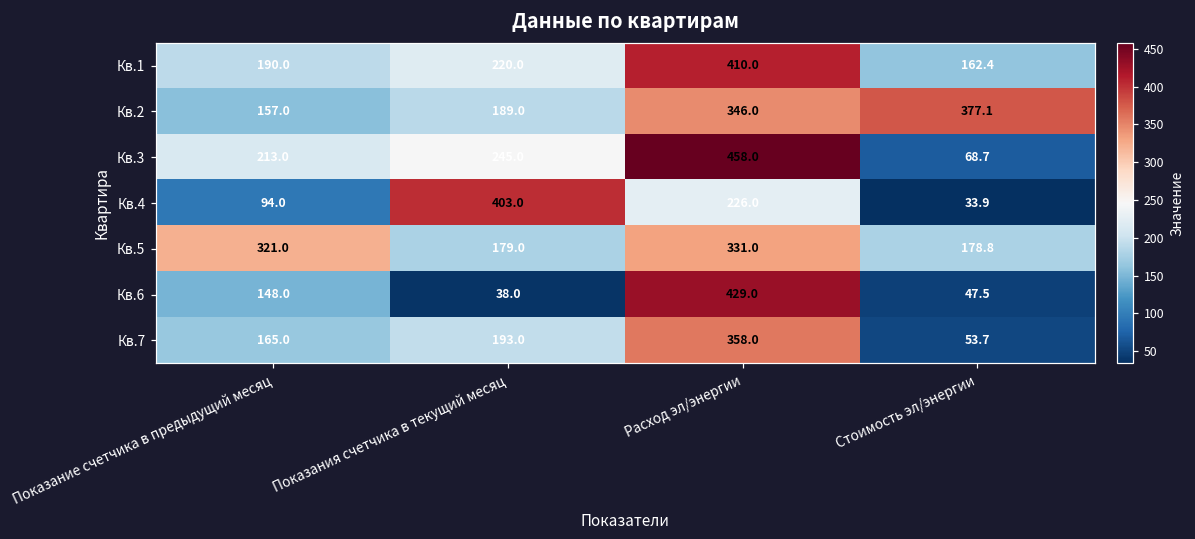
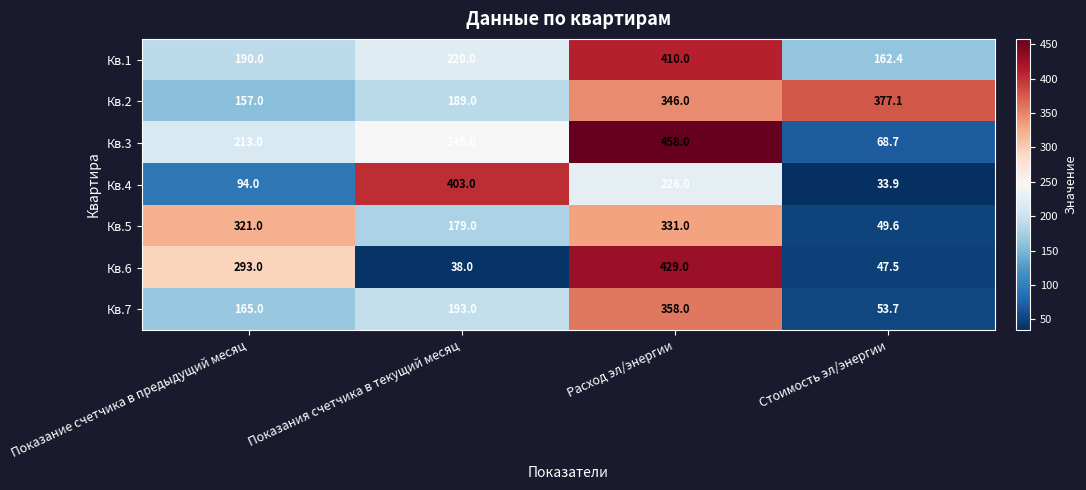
  {
    "Кв.1": {
      "Показание счетчика в предыдущий месяц": 190.0,
      "Расход эл/энергии": 410.0,
      "Стоимость эл/энергии": 162.4
    },
    "Кв.2": {
      "Показание счетчика в предыдущий месяц": 157.0,
      "Показания счетчика в текущий месяц": 189.0,
      "Расход эл/энергии": 346.0,
      "Стоимость эл/энергии": 377.1
    },
    "Кв.3": {
      "Расход эл/энергии": 458.0,
      "Стоимость эл/энергии": 68.7
    },
    "Кв.4": {
      "Показание счетчика в предыдущий месяц": 94.0,
      "Показания счетчика в текущий месяц": 403.0,
      "Стоимость эл/энергии": 33.9
    },
    "Кв.5": {
      "Показание счетчика в предыдущий месяц": 321.0,
      "Показания счетчика в текущий месяц": 179.0,
      "Расход эл/энергии": 331.0,
-     "Стоимость эл/энергии": 178.8
+     "Стоимость эл/энергии": 49.6
    },
    "Кв.6": {
-     "Показание счетчика в предыдущий месяц": 148.0,
+     "Показание счетчика в предыдущий месяц": 293.0,
      "Показания счетчика в текущий месяц": 38.0,
      "Расход эл/энергии": 429.0,
      "Стоимость эл/энергии": 47.5
    },
    "Кв.7": {
      "Показание счетчика в предыдущий месяц": 165.0,
      "Показания счетчика в текущий месяц": 193.0,
      "Расход эл/энергии": 358.0,
      "Стоимость эл/энергии": 53.7
    }
  }
